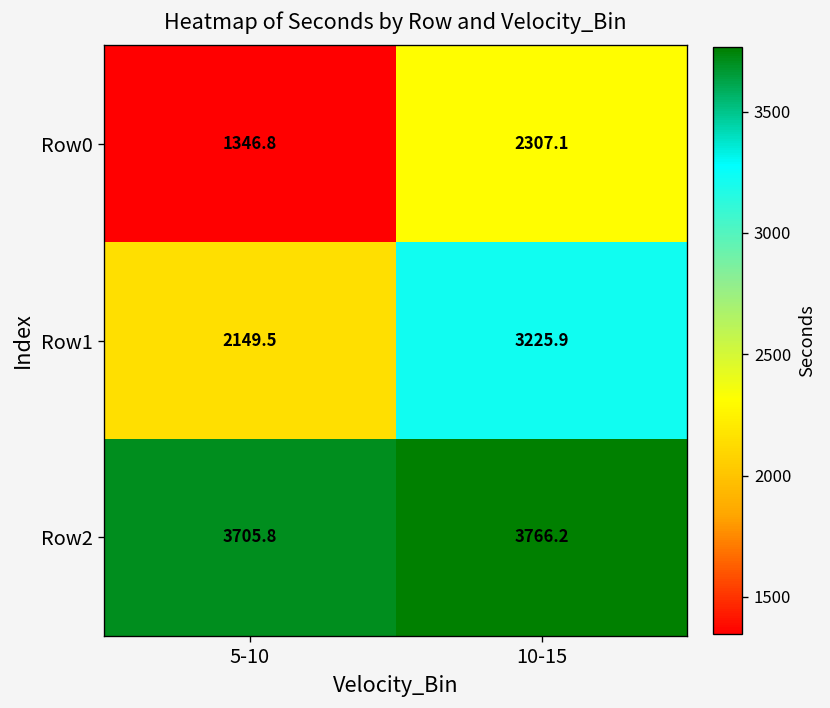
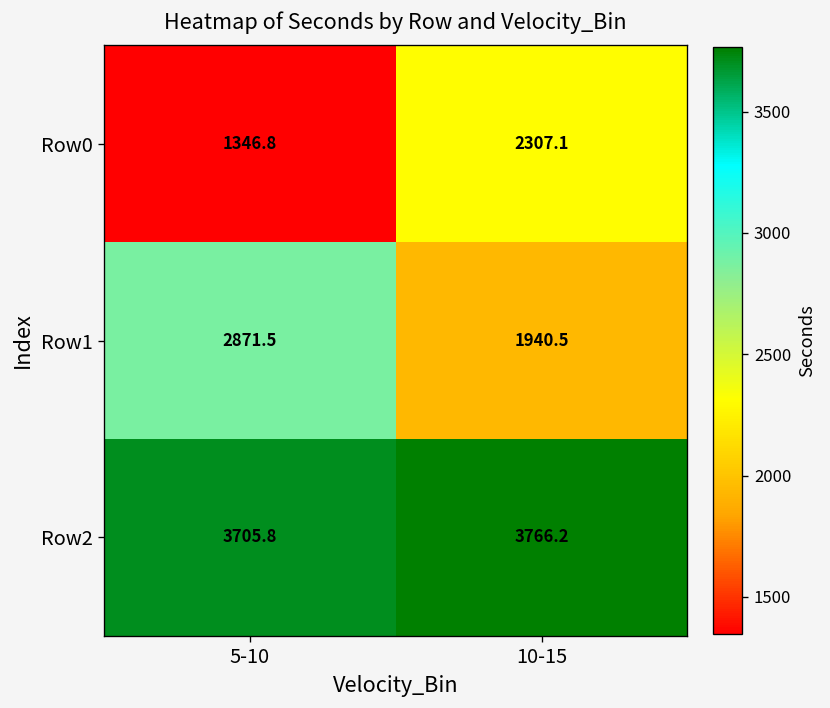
  {
    "Row0": {
      "5-10": 1346.8,
      "10-15": 2307.1
    },
    "Row1": {
-     "5-10": 2149.5,
-     "10-15": 3225.9
+     "5-10": 2871.5,
+     "10-15": 1940.5
    },
    "Row2": {
      "5-10": 3705.8,
      "10-15": 3766.2
    }
  }
